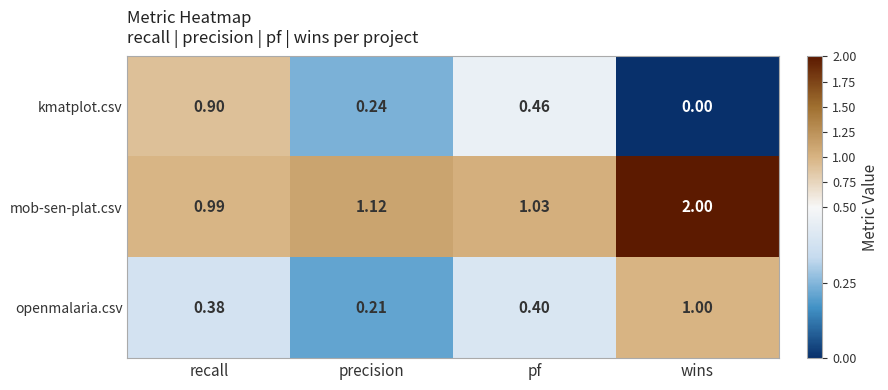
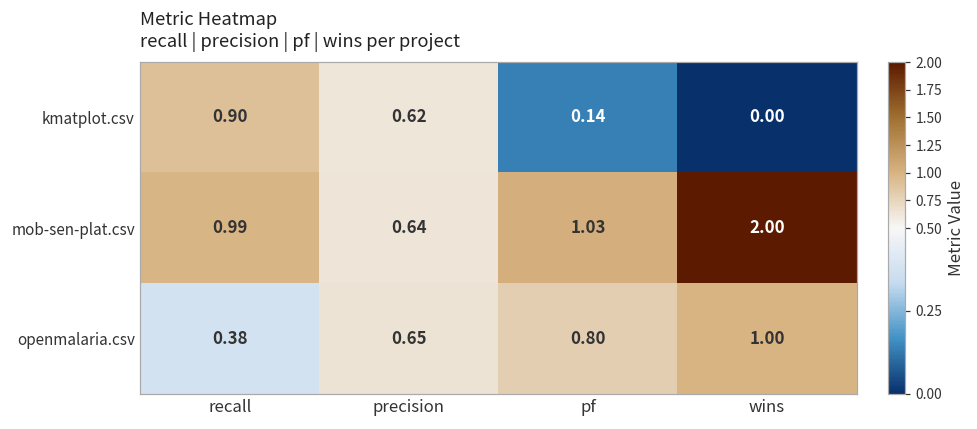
  {
    "kmatplot.csv": {
      "recall": 0.90,
-     "precision": 0.24,
-     "pf": 0.46,
+     "precision": 0.62,
+     "pf": 0.14,
      "wins": 0.00
    },
    "mob-sen-plat.csv": {
      "recall": 0.99,
-     "precision": 1.12,
+     "precision": 0.64,
      "pf": 1.03,
      "wins": 2.00
    },
    "openmalaria.csv": {
      "recall": 0.38,
-     "precision": 0.21,
-     "pf": 0.40,
+     "precision": 0.65,
+     "pf": 0.80,
      "wins": 1.00
    }
  }
